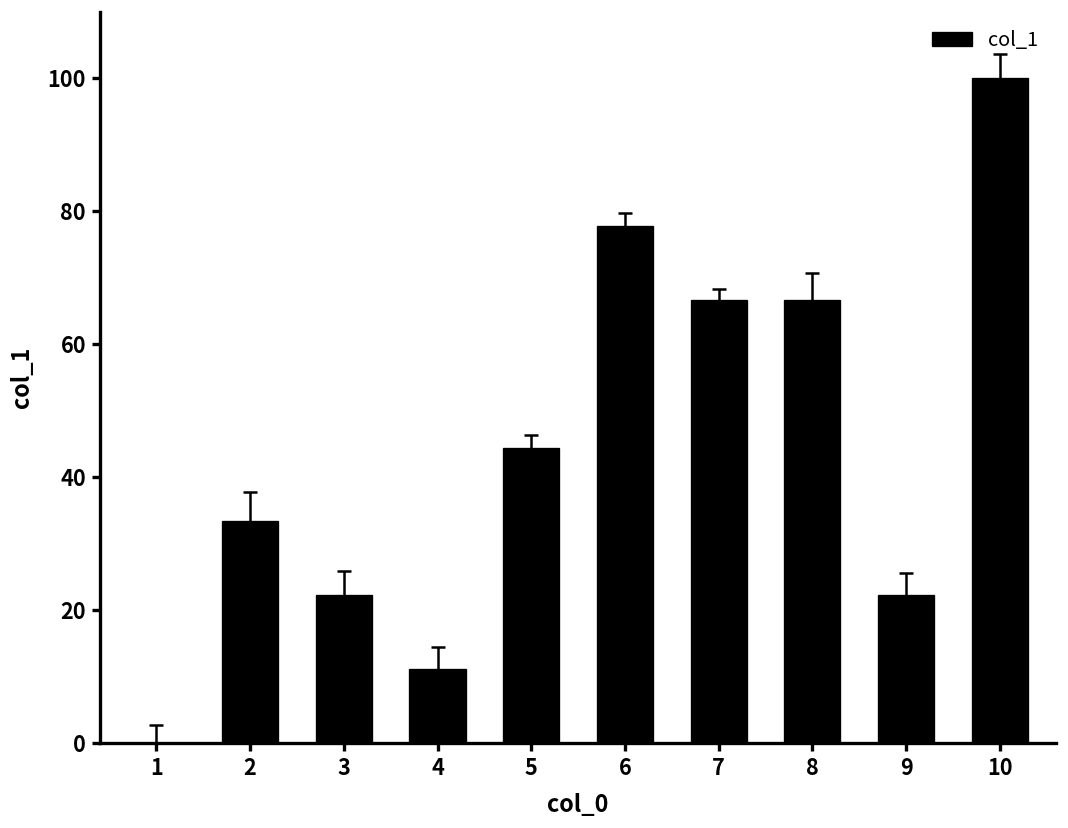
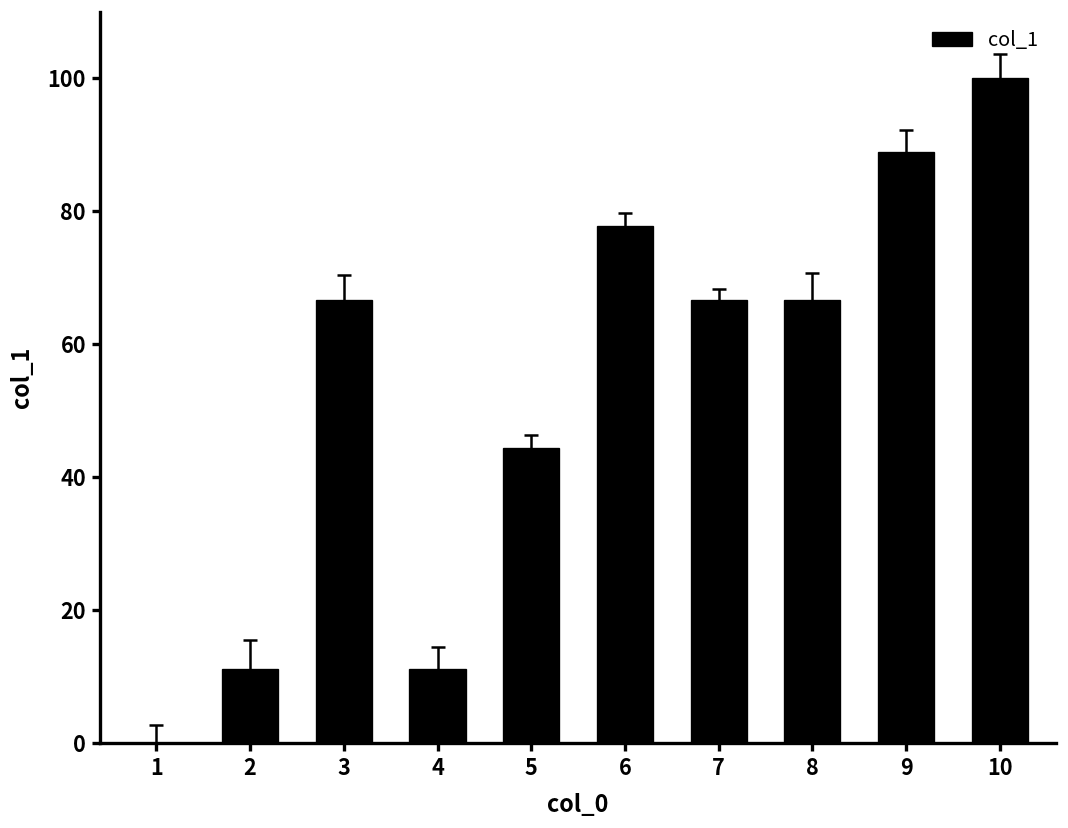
  {
    "col_1": {
      "1": 0,
-     "2": 33,
-     "3": 22,
+     "2": 11,
+     "3": 67,
      "4": 11,
      "5": 44,
      "6": 78,
      "7": 67,
      "8": 67,
-     "9": 22,
+     "9": 89,
      "10": 100
    }
  }
